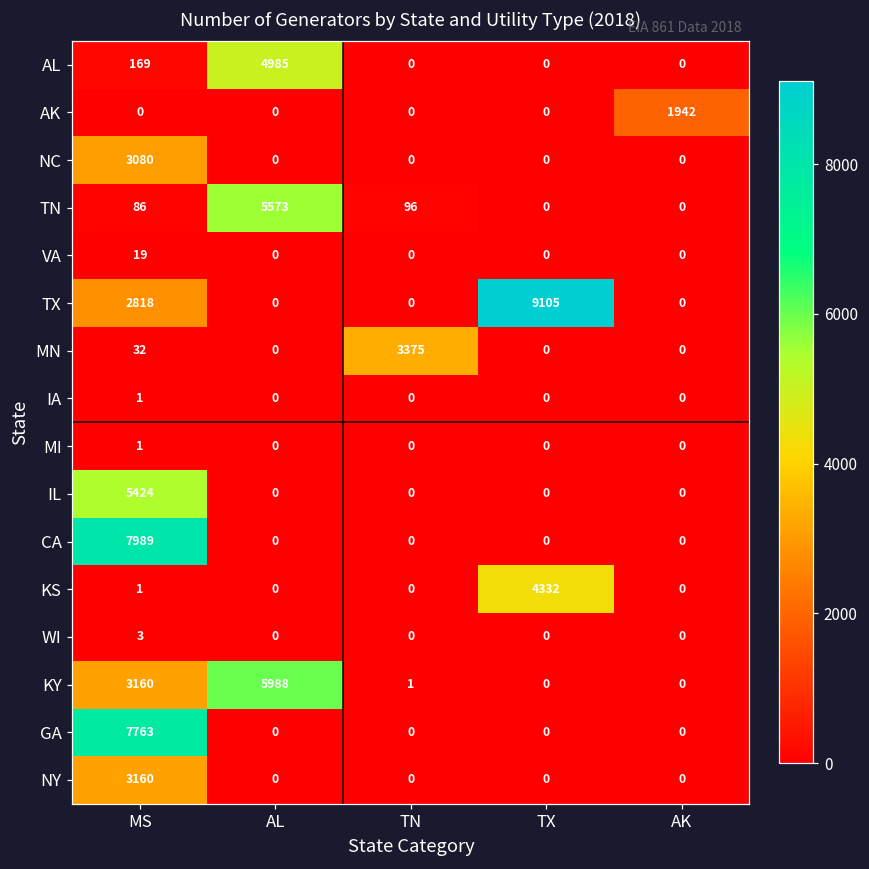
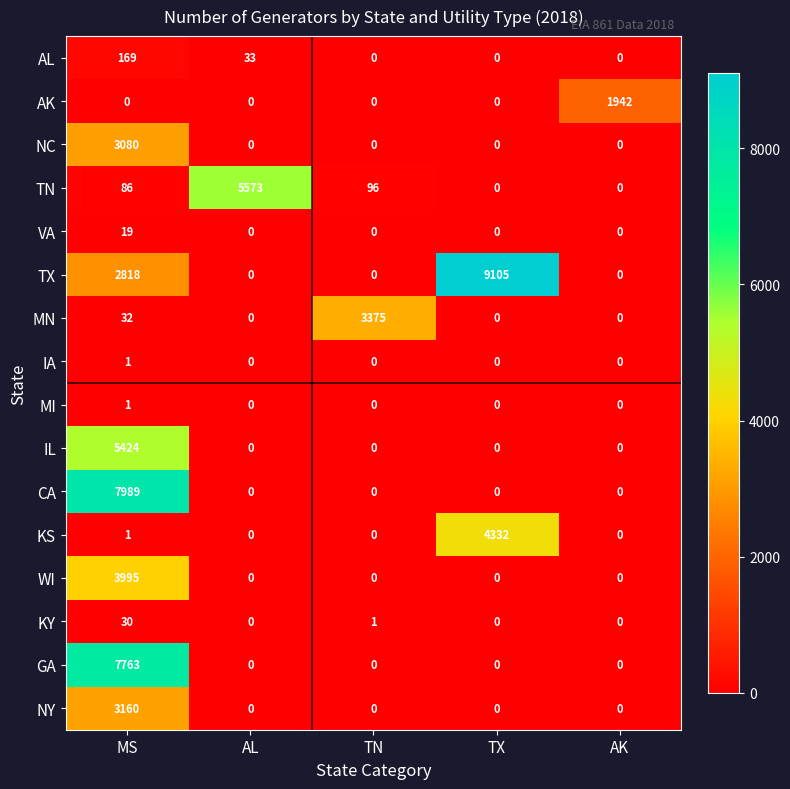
  {
    "AL": {
      "MS": 169,
-     "AL": 4985,
+     "AL": 33,
      "TN": 0,
      "TX": 0,
      "AK": 0
    },
    "AK": {
      "MS": 0,
      "AL": 0,
      "TN": 0,
      "TX": 0,
      "AK": 1942
    },
    "NC": {
      "MS": 3080,
      "AL": 0,
      "TN": 0,
      "TX": 0,
      "AK": 0
    },
    "TN": {
      "MS": 86,
      "AL": 5573,
      "TN": 96,
      "TX": 0,
      "AK": 0
    },
    "VA": {
      "MS": 19,
      "AL": 0,
      "TN": 0,
      "TX": 0,
      "AK": 0
    },
    "TX": {
      "MS": 2818,
      "AL": 0,
      "TN": 0,
      "TX": 9105,
      "AK": 0
    },
    "MN": {
      "MS": 32,
      "AL": 0,
      "TN": 3375,
      "TX": 0,
      "AK": 0
    },
    "IA": {
      "MS": 1,
      "AL": 0,
      "TN": 0,
      "TX": 0,
      "AK": 0
    },
    "MI": {
      "MS": 1,
      "AL": 0,
      "TN": 0,
      "TX": 0,
      "AK": 0
    },
    "IL": {
      "MS": 5424,
      "AL": 0,
      "TN": 0,
      "TX": 0,
      "AK": 0
    },
    "CA": {
      "MS": 7989,
      "AL": 0,
      "TN": 0,
      "TX": 0,
      "AK": 0
    },
    "KS": {
      "MS": 1,
      "AL": 0,
      "TN": 0,
      "TX": 4332,
      "AK": 0
    },
    "WI": {
-     "MS": 3,
+     "MS": 3995,
      "AL": 0,
      "TN": 0,
      "TX": 0,
      "AK": 0
    },
    "KY": {
-     "MS": 3160,
-     "AL": 5988,
+     "MS": 30,
+     "AL": 0,
      "TN": 1,
      "TX": 0,
      "AK": 0
    },
    "GA": {
      "MS": 7763,
      "AL": 0,
      "TN": 0,
      "TX": 0,
      "AK": 0
    },
    "NY": {
      "MS": 3160,
      "AL": 0,
      "TN": 0,
      "TX": 0,
      "AK": 0
    }
  }
